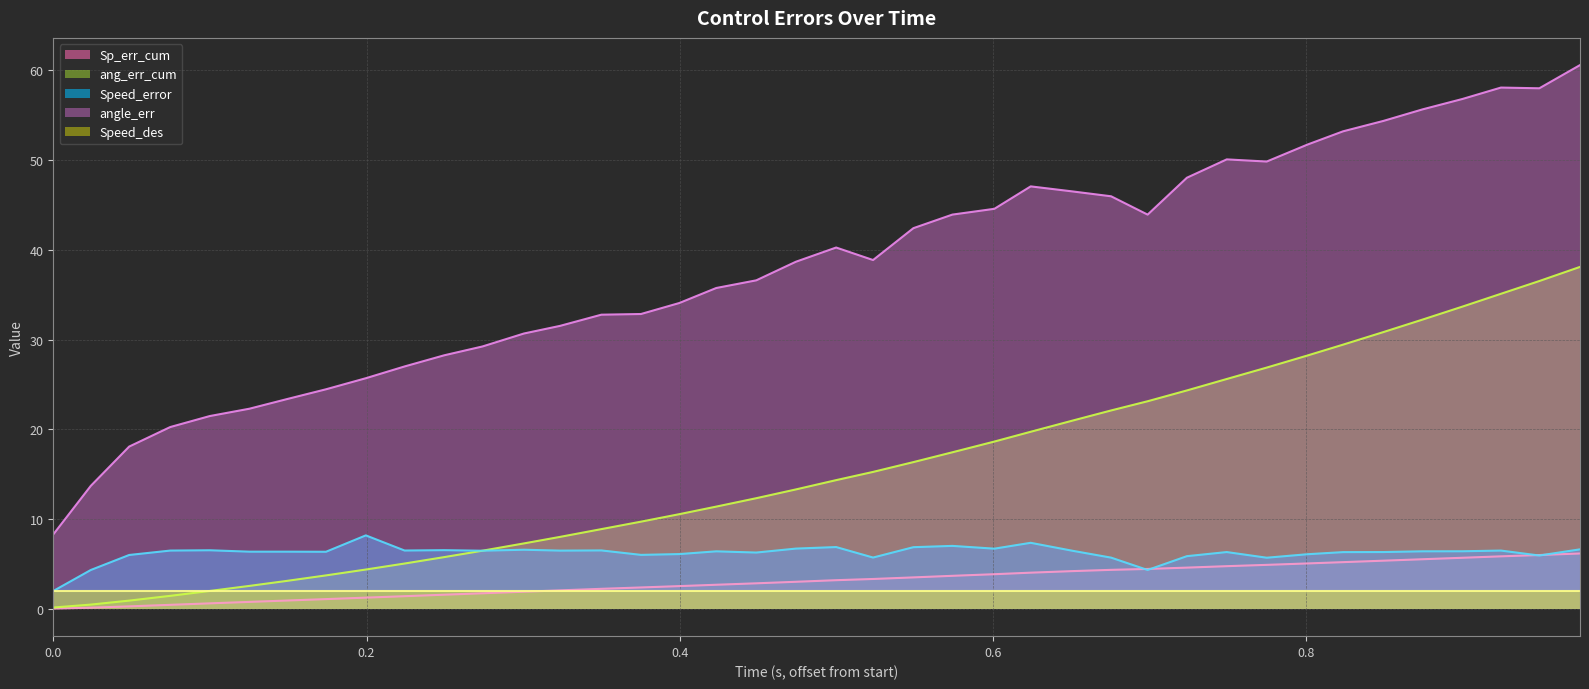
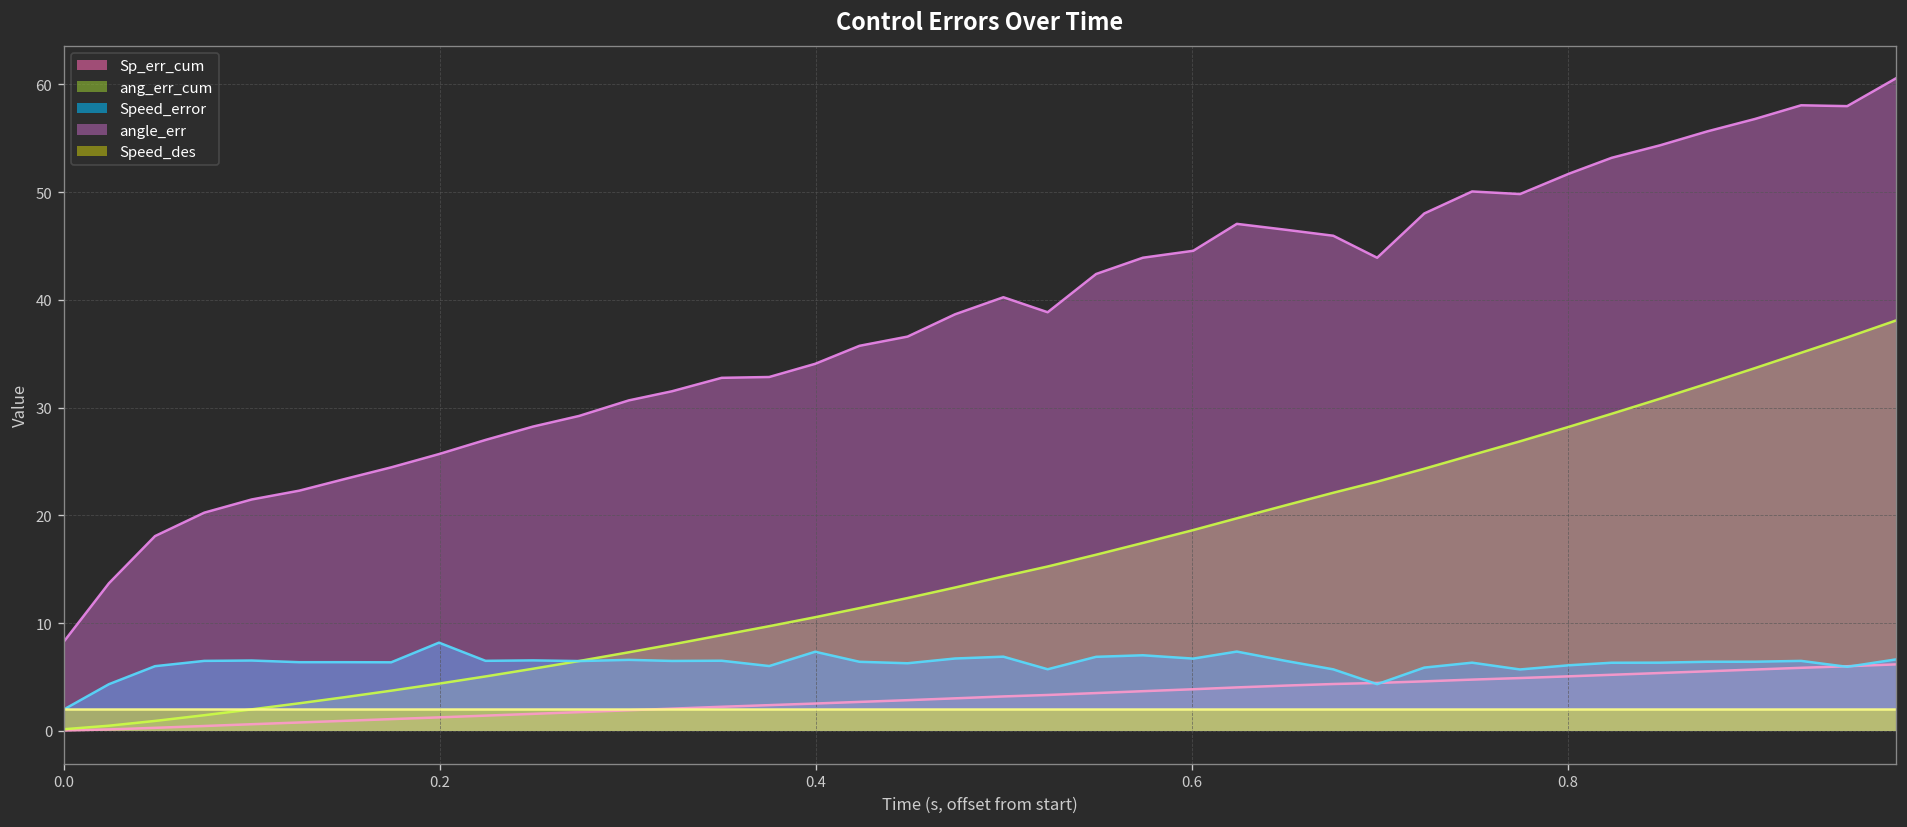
  {
    "Speed_error": {
      "0.2": 8,
-     "0.4": 6
+     "0.4": 7
    }
  }
